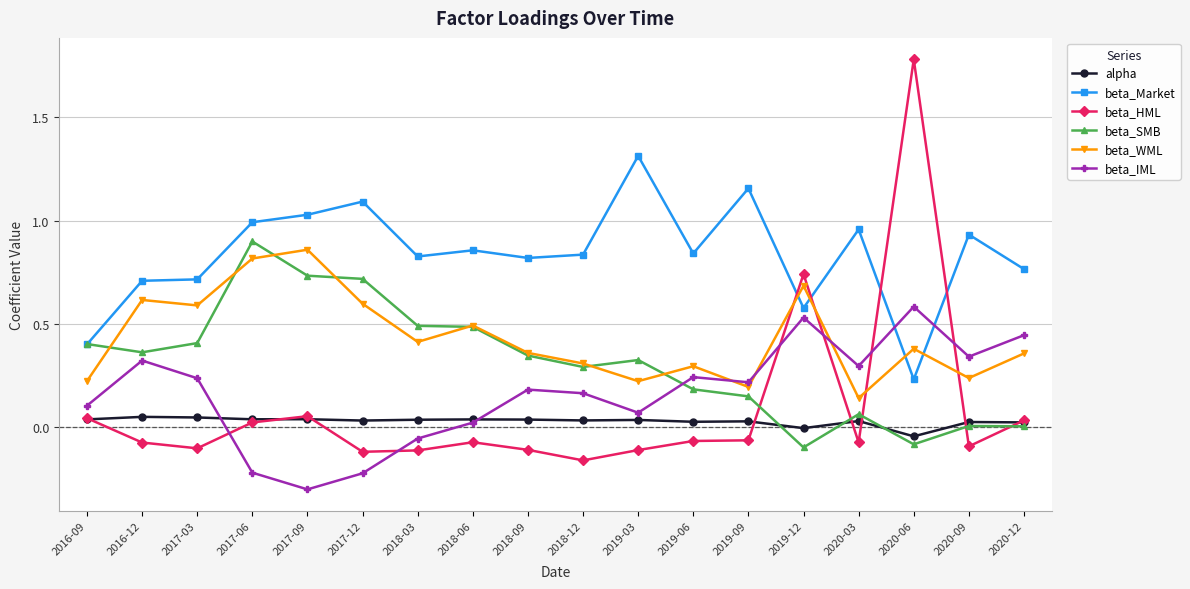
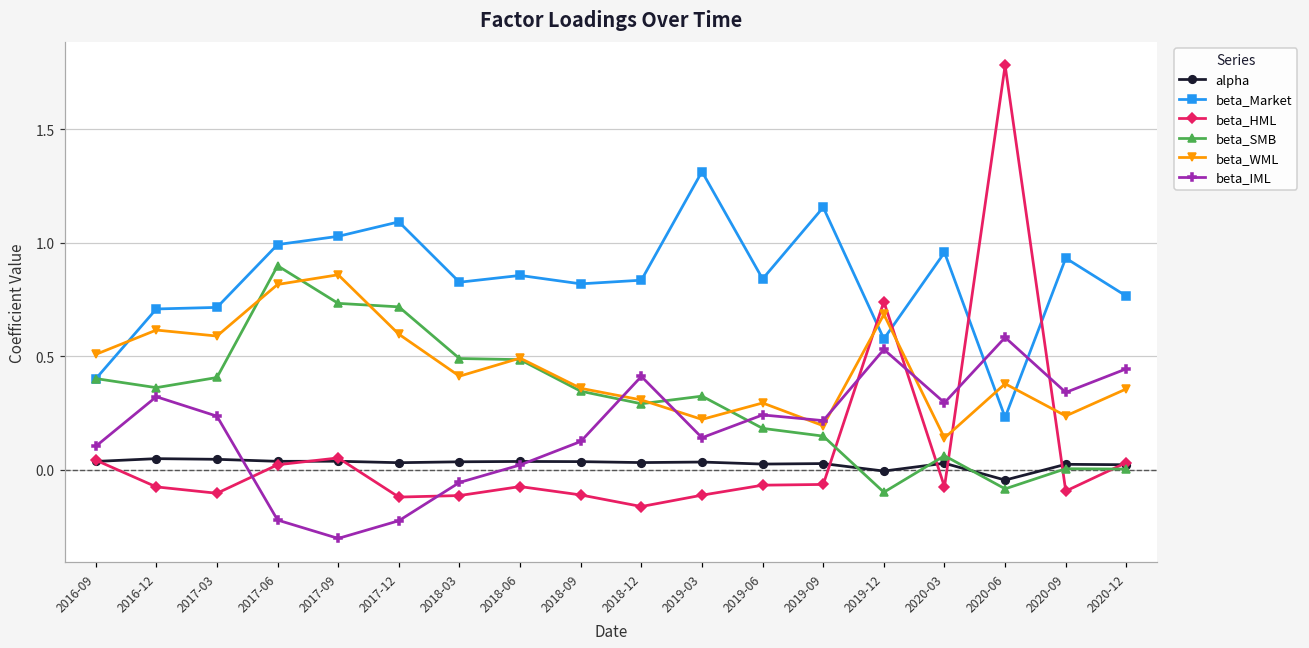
  {
    "alpha": {
      "2016-12": 0.05,
      "2017-03": 0.05,
      "2017-06": 0.04,
      "2017-09": 0.04,
      "2017-12": 0.03,
      "2018-03": 0.04,
      "2018-06": 0.04,
      "2018-09": 0.04,
      "2018-12": 0.03,
      "2019-03": 0.03,
      "2019-06": 0.03,
      "2019-09": 0.03,
      "2019-12": 0.00,
      "2020-03": 0.03,
      "2020-06": -0.04,
      "2020-09": 0.02
    },
    "beta_Market": {
      "2016-12": 0.71,
      "2017-03": 0.72,
      "2017-06": 0.99,
      "2017-09": 1.03,
      "2017-12": 1.09,
      "2018-03": 0.83,
      "2018-06": 0.86,
      "2018-09": 0.82,
      "2018-12": 0.84,
      "2019-03": 1.31,
      "2019-06": 0.84,
      "2019-09": 1.16,
      "2019-12": 0.58,
      "2020-03": 0.96,
      "2020-06": 0.23,
      "2020-09": 0.93,
      "2020-12": 0.77
    },
    "beta_HML": {
      "2016-12": -0.07,
      "2017-03": -0.10,
      "2017-06": 0.02,
      "2017-09": 0.05,
      "2017-12": -0.12,
      "2018-03": -0.11,
      "2018-06": -0.07,
      "2018-09": -0.11,
      "2018-12": -0.16,
      "2019-03": -0.11,
      "2019-06": -0.07,
      "2019-09": -0.06,
      "2019-12": 0.74,
      "2020-03": -0.07,
      "2020-06": 1.78,
      "2020-09": -0.09
    },
    "beta_SMB": {
      "2016-12": 0.36,
      "2017-03": 0.41,
      "2017-06": 0.90,
      "2017-09": 0.73,
      "2017-12": 0.72,
      "2018-03": 0.49,
      "2018-09": 0.35,
      "2018-12": 0.29,
      "2019-03": 0.32,
      "2019-06": 0.18,
      "2019-09": 0.15,
      "2019-12": -0.10,
      "2020-03": 0.06,
      "2020-06": -0.08,
      "2020-09": 0.01,
      "2020-12": 0.00
    },
    "beta_WML": {
-     "2016-09": 0.22,
+     "2016-09": 0.51,
      "2016-12": 0.62,
      "2017-03": 0.59,
      "2017-06": 0.82,
      "2017-09": 0.86,
      "2017-12": 0.60,
      "2018-03": 0.41,
      "2018-09": 0.36,
      "2018-12": 0.31,
      "2019-03": 0.22,
      "2019-06": 0.29,
      "2019-09": 0.19,
      "2019-12": 0.68,
      "2020-03": 0.14,
      "2020-06": 0.38,
      "2020-09": 0.24,
      "2020-12": 0.36
    },
    "beta_IML": {
      "2016-09": 0.10,
      "2016-12": 0.32,
      "2017-03": 0.24,
      "2017-06": -0.22,
      "2017-09": -0.30,
      "2017-12": -0.22,
      "2018-03": -0.05,
      "2018-06": 0.02,
-     "2018-09": 0.18,
-     "2018-12": 0.16,
-     "2019-03": 0.07,
+     "2018-09": 0.13,
+     "2018-12": 0.41,
+     "2019-03": 0.14,
      "2019-06": 0.24,
      "2019-09": 0.22,
      "2019-12": 0.53,
      "2020-03": 0.30,
      "2020-06": 0.58,
      "2020-09": 0.34,
      "2020-12": 0.45
    }
  }
